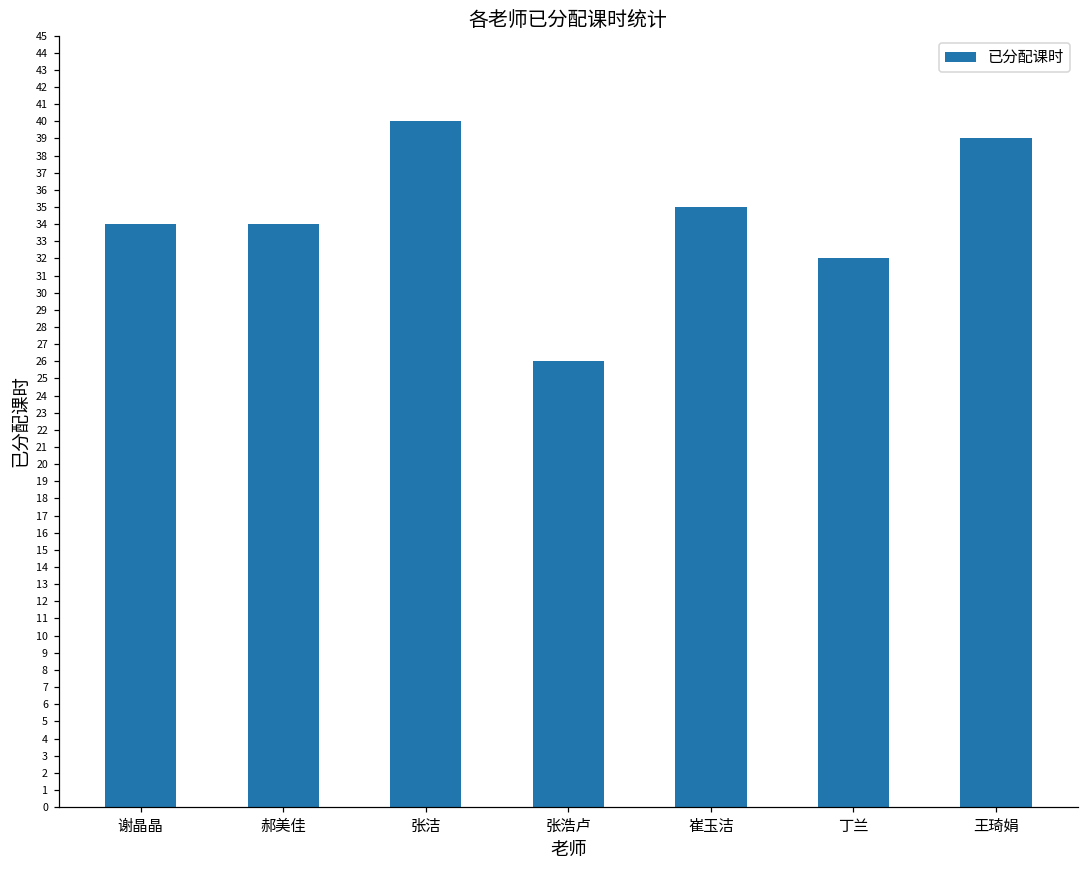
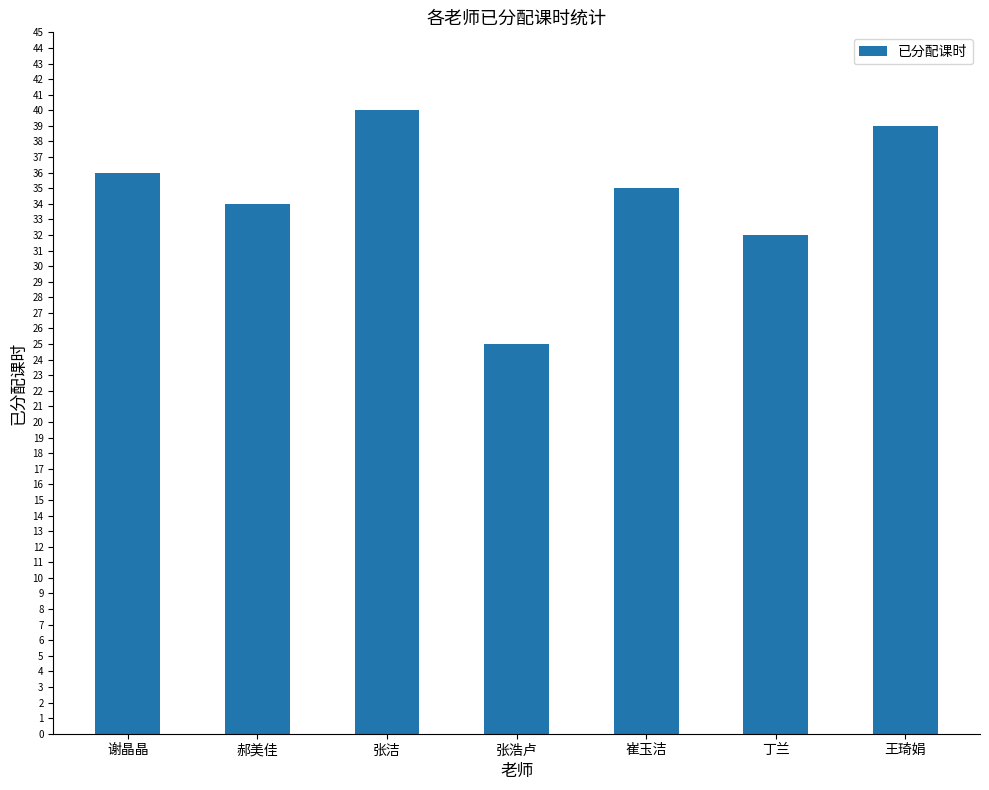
  {
-   "谢晶晶": 34,
+   "谢晶晶": 36,
    "郝美佳": 34,
    "张洁": 40,
-   "张浩卢": 26,
+   "张浩卢": 25,
    "崔玉洁": 35,
    "丁兰": 32,
    "王琦娟": 39
  }
